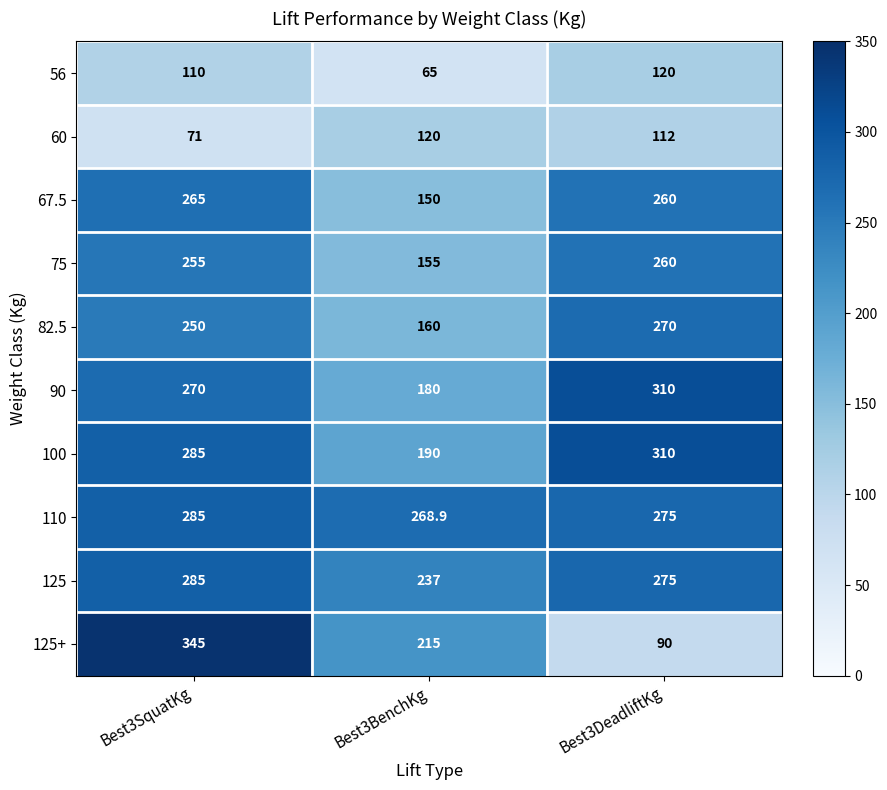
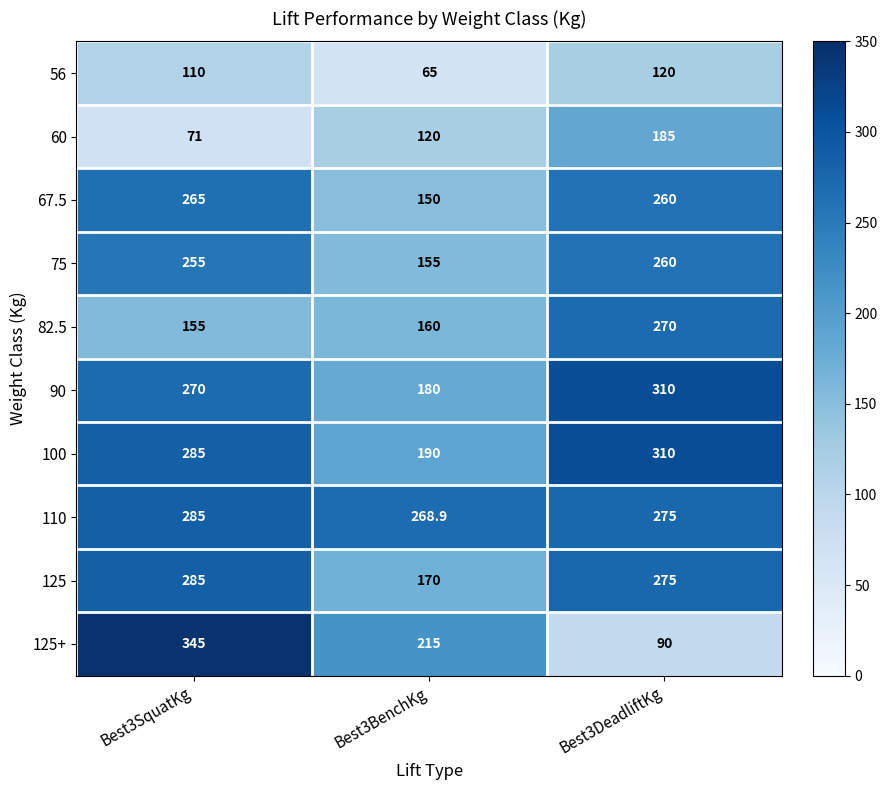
  {
    "56": {
      "Best3SquatKg": 110,
      "Best3BenchKg": 65,
      "Best3DeadliftKg": 120
    },
    "60": {
      "Best3SquatKg": 71,
      "Best3BenchKg": 120,
-     "Best3DeadliftKg": 112
+     "Best3DeadliftKg": 185
    },
    "67.5": {
      "Best3SquatKg": 265,
      "Best3BenchKg": 150,
      "Best3DeadliftKg": 260
    },
    "75": {
      "Best3SquatKg": 255,
      "Best3BenchKg": 155,
      "Best3DeadliftKg": 260
    },
    "82.5": {
-     "Best3SquatKg": 250,
+     "Best3SquatKg": 155,
      "Best3BenchKg": 160,
      "Best3DeadliftKg": 270
    },
    "90": {
      "Best3SquatKg": 270,
      "Best3BenchKg": 180,
      "Best3DeadliftKg": 310
    },
    "100": {
      "Best3SquatKg": 285,
      "Best3BenchKg": 190,
      "Best3DeadliftKg": 310
    },
    "110": {
      "Best3SquatKg": 285,
      "Best3BenchKg": 268.9,
      "Best3DeadliftKg": 275
    },
    "125": {
      "Best3SquatKg": 285,
-     "Best3BenchKg": 237,
+     "Best3BenchKg": 170,
      "Best3DeadliftKg": 275
    },
    "125+": {
      "Best3SquatKg": 345,
      "Best3BenchKg": 215,
      "Best3DeadliftKg": 90
    }
  }
